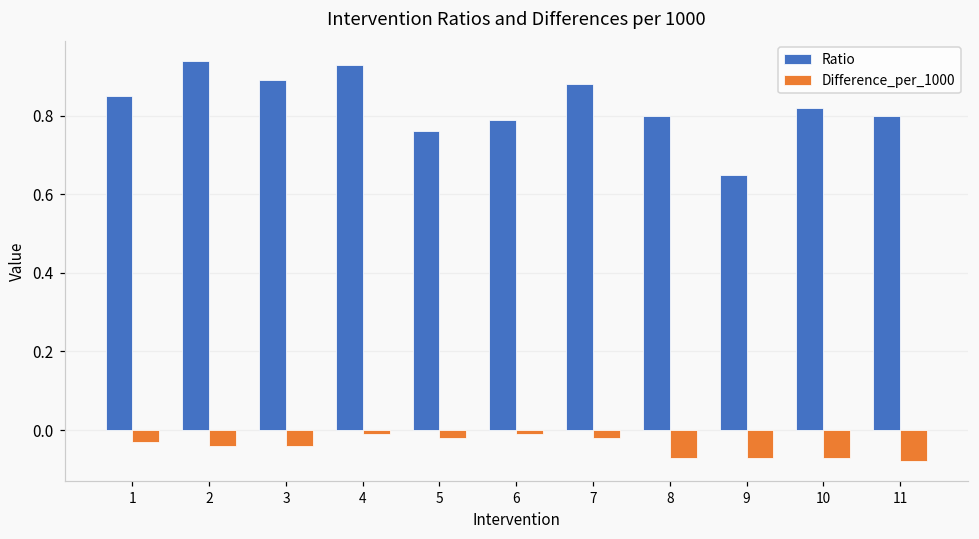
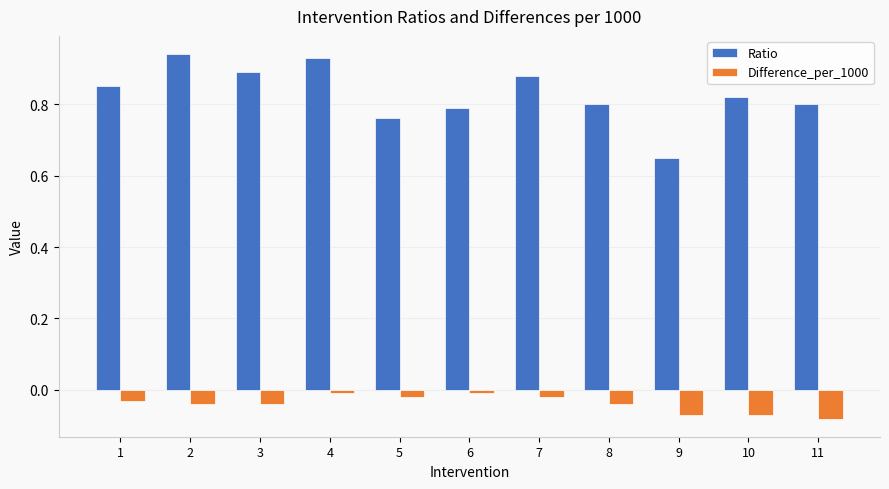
  {
    "Ratio": {
      "1": 0.85,
      "2": 0.94,
      "3": 0.89,
      "4": 0.93,
      "5": 0.76,
      "6": 0.79,
      "7": 0.88,
      "8": 0.80,
      "9": 0.65,
      "10": 0.82,
      "11": 0.80
    },
    "Difference_per_1000": {
      "1": -0.03,
      "2": -0.04,
      "3": -0.04,
      "4": -0.01,
      "5": -0.02,
      "6": -0.01,
      "7": -0.02,
-     "8": -0.07,
+     "8": -0.04,
      "9": -0.07,
      "10": -0.07,
      "11": -0.08
    }
  }
